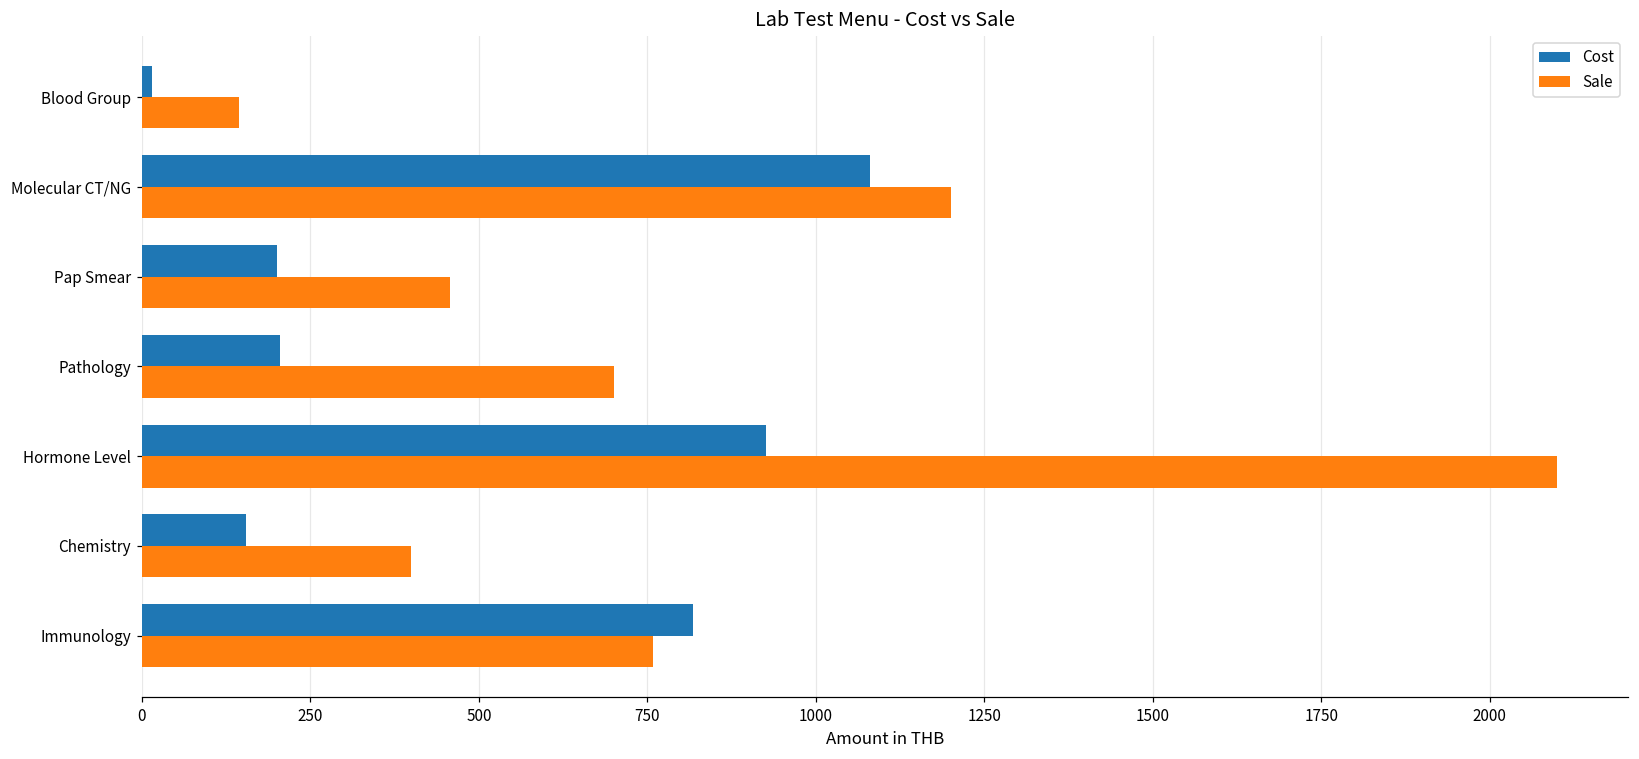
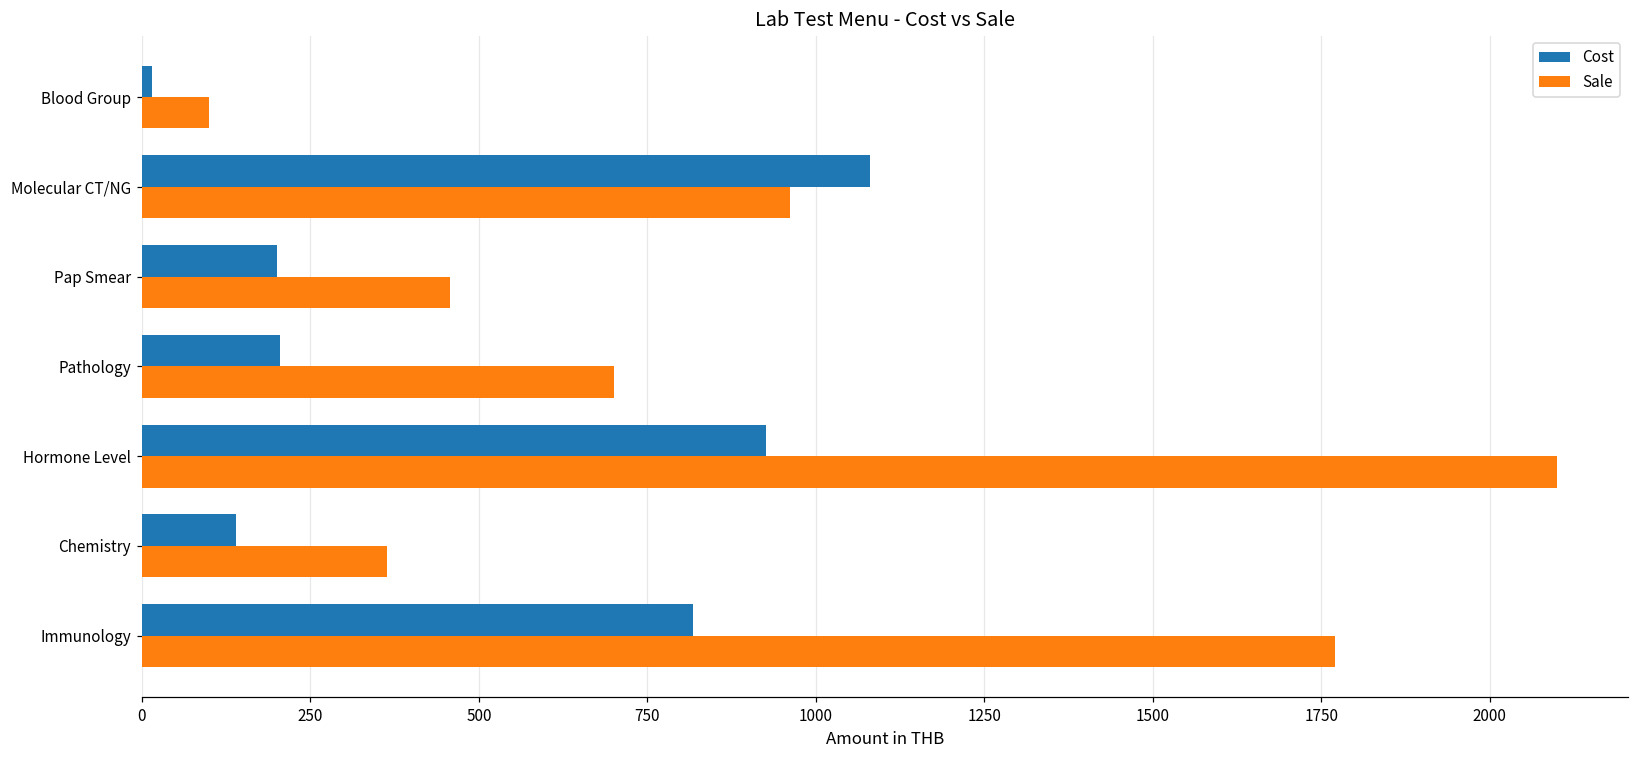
  {
    "Cost": {
      "Blood Group": 20,
      "Molecular CT/NG": 1080,
      "Pap Smear": 200,
      "Pathology": 210,
      "Hormone Level": 930,
-     "Chemistry": 150,
+     "Chemistry": 140,
      "Immunology": 820
    },
    "Sale": {
-     "Blood Group": 140,
-     "Molecular CT/NG": 1200,
+     "Blood Group": 100,
+     "Molecular CT/NG": 960,
      "Pap Smear": 460,
      "Pathology": 700,
      "Hormone Level": 2100,
-     "Chemistry": 400,
-     "Immunology": 760
+     "Chemistry": 360,
+     "Immunology": 1770
    }
  }
